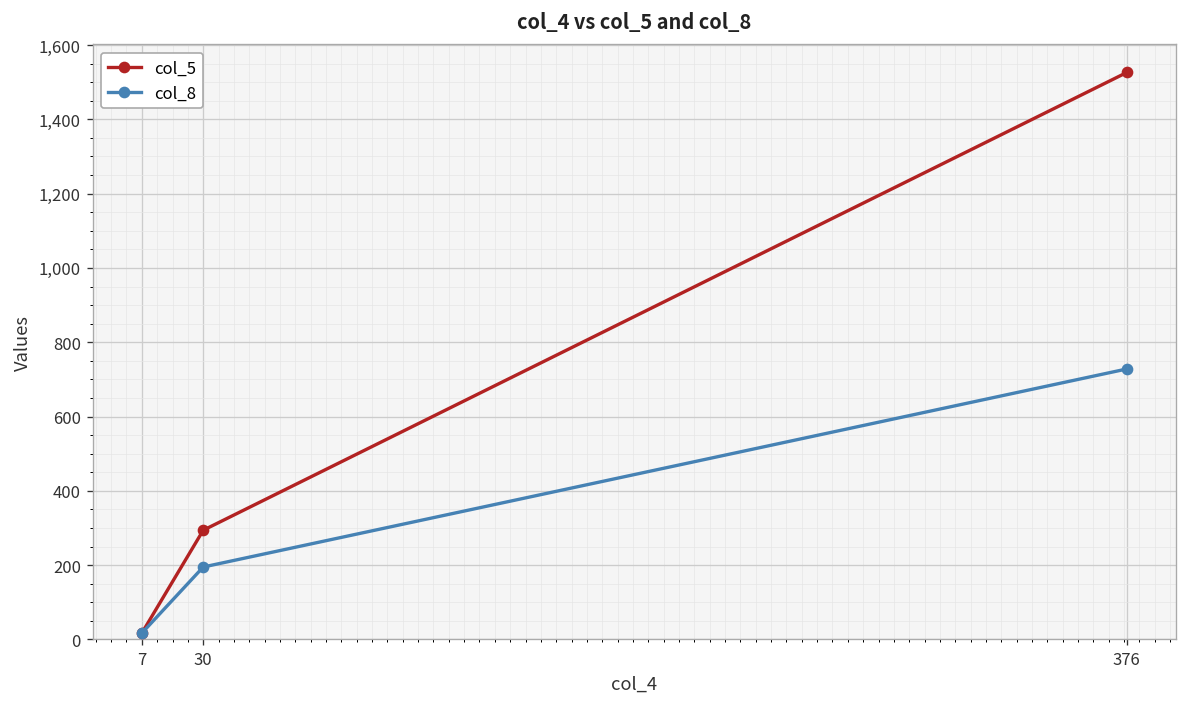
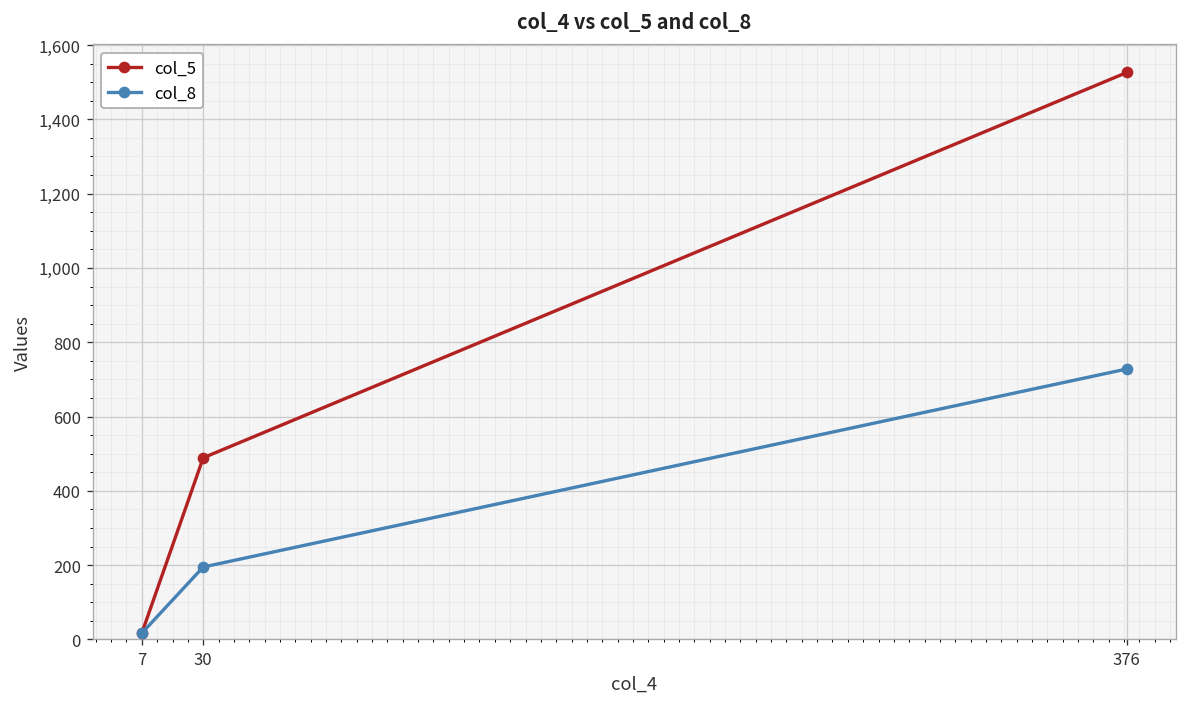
  {
    "col_5": {
-     "30": "290",
+     "30": "490",
      "376": "1,530"
    },
    "col_8": {
      "30": "200",
      "376": "730"
    }
  }
